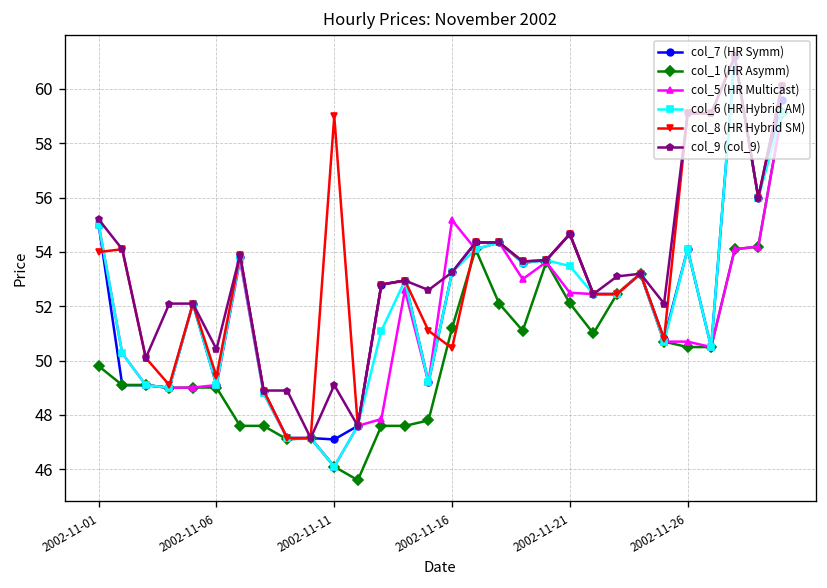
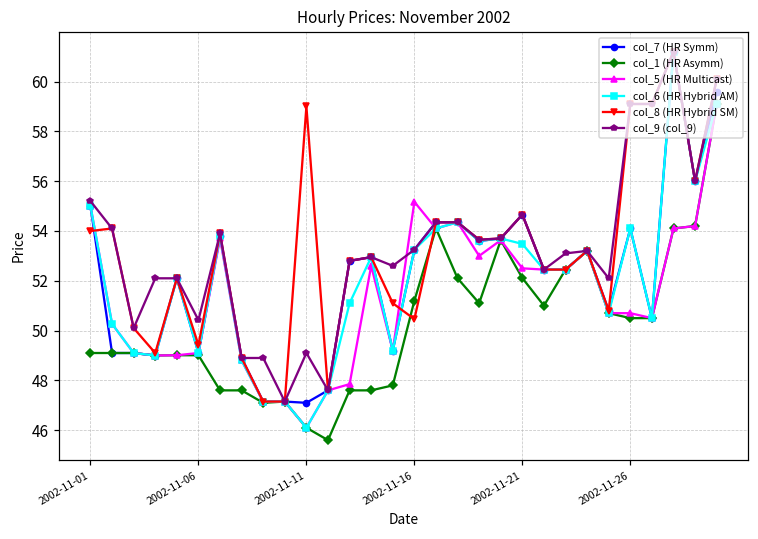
  {
    "col_7 (HR Symm)": {
      "2002-11-11": 47.1
    },
    "col_1 (HR Asymm)": {
-     "2002-11-01": 49.8,
+     "2002-11-01": 49.1,
      "2002-11-16": 51.2,
      "2002-11-21": 52.1,
      "2002-11-26": 50.5
    },
    "col_5 (HR Multicast)": {
      "2002-11-16": 55.2,
      "2002-11-21": 52.5,
      "2002-11-26": 50.7
    },
    "col_6 (HR Hybrid AM)": {
      "2002-11-21": 53.5
    },
    "col_8 (HR Hybrid SM)": {
      "2002-11-01": 54.0,
      "2002-11-06": 49.4,
      "2002-11-11": 59.0,
      "2002-11-16": 50.5
    },
    "col_9 (col_9)": {
      "2002-11-01": 55.2,
      "2002-11-06": 50.4,
      "2002-11-11": 49.1
    }
  }
